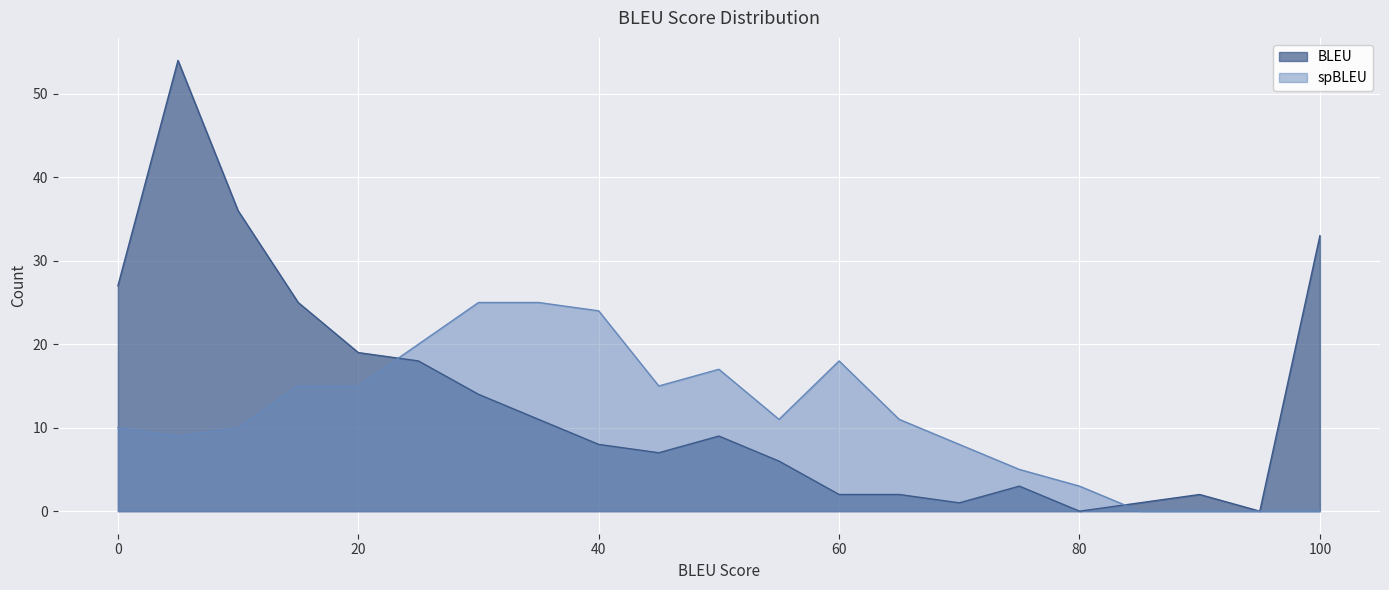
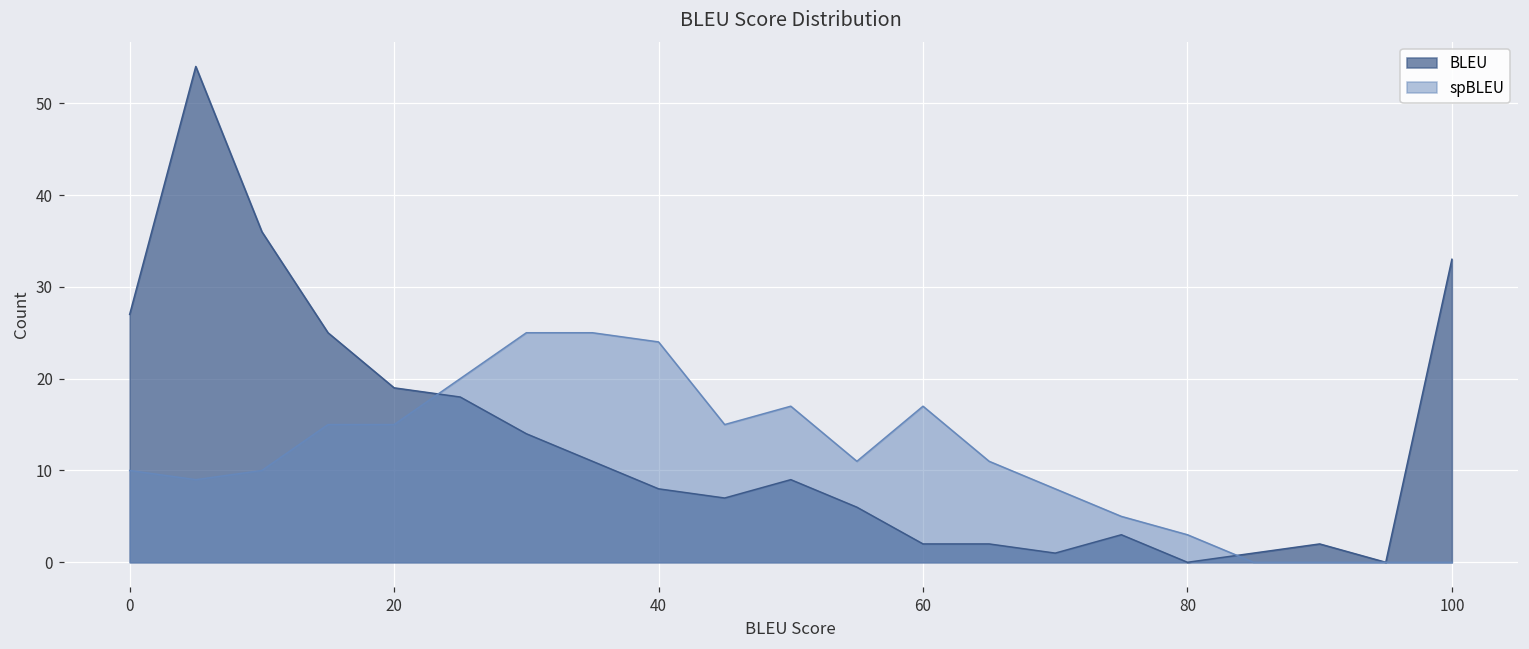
  {
    "BLEU": {
      "0": 27,
      "20": 19,
      "40": 8,
      "60": 2,
      "80": 0,
      "100": 33
    },
    "spBLEU": {
      "0": 10,
      "20": 15,
      "40": 24,
-     "60": 18,
+     "60": 17,
      "80": 3,
      "100": 0
    }
  }
